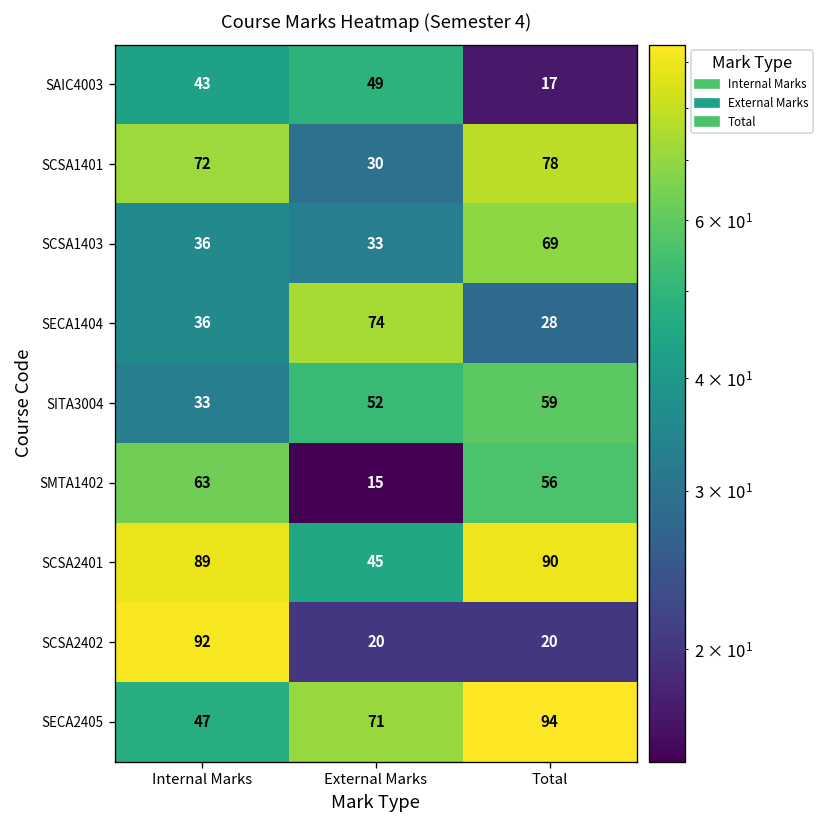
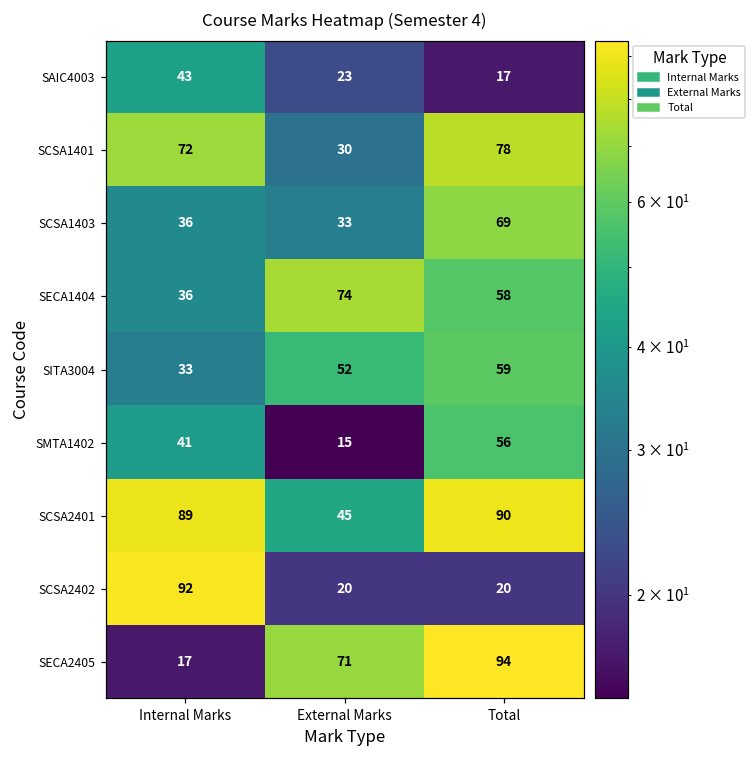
  {
    "SAIC4003": {
      "Internal Marks": 43,
-     "External Marks": 49,
+     "External Marks": 23,
      "Total": 17
    },
    "SCSA1401": {
      "Internal Marks": 72,
      "External Marks": 30,
      "Total": 78
    },
    "SCSA1403": {
      "Internal Marks": 36,
      "External Marks": 33,
      "Total": 69
    },
    "SECA1404": {
      "Internal Marks": 36,
      "External Marks": 74,
-     "Total": 28
+     "Total": 58
    },
    "SITA3004": {
      "Internal Marks": 33,
      "External Marks": 52,
      "Total": 59
    },
    "SMTA1402": {
-     "Internal Marks": 63,
+     "Internal Marks": 41,
      "External Marks": 15,
      "Total": 56
    },
    "SCSA2401": {
      "Internal Marks": 89,
      "External Marks": 45,
      "Total": 90
    },
    "SCSA2402": {
      "Internal Marks": 92,
      "External Marks": 20,
      "Total": 20
    },
    "SECA2405": {
-     "Internal Marks": 47,
+     "Internal Marks": 17,
      "External Marks": 71,
      "Total": 94
    }
  }
